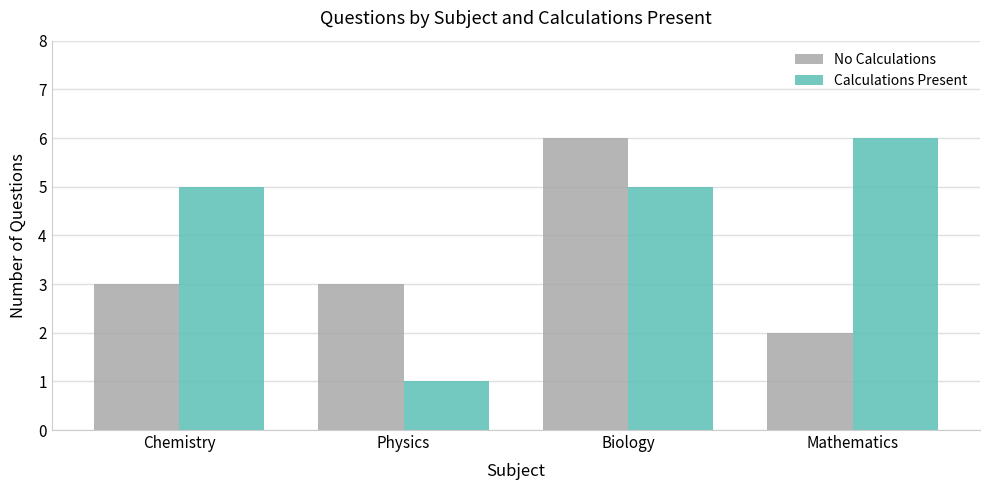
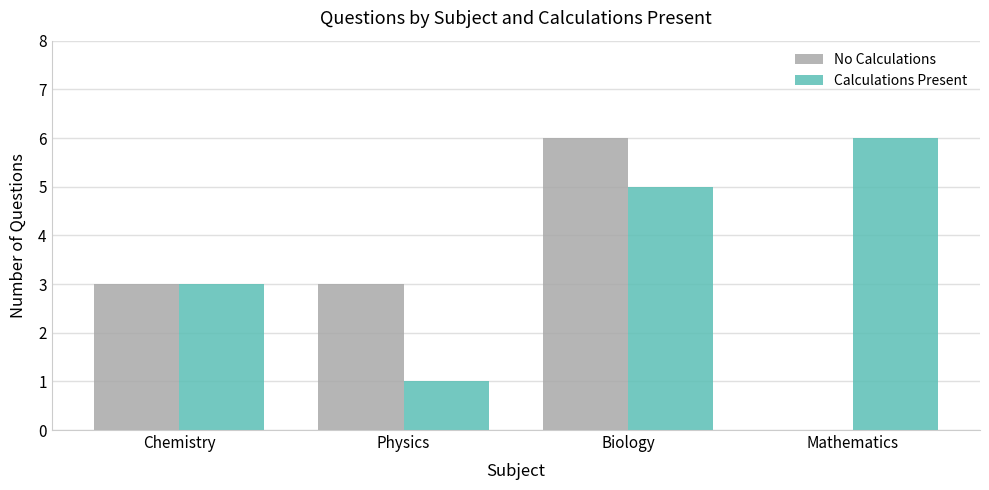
  {
    "No Calculations": {
      "Chemistry": 3,
      "Physics": 3,
      "Biology": 6,
-     "Mathematics": 2
+     "Mathematics": 0
    },
    "Calculations Present": {
-     "Chemistry": 5,
+     "Chemistry": 3,
      "Physics": 1,
      "Biology": 5,
      "Mathematics": 6
    }
  }
